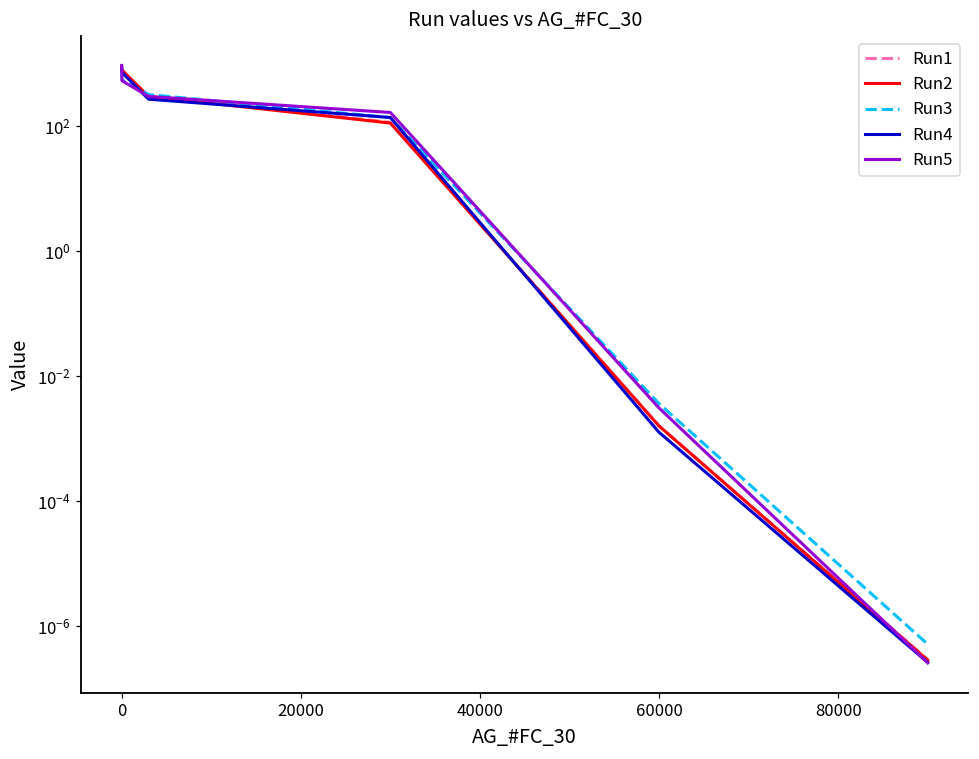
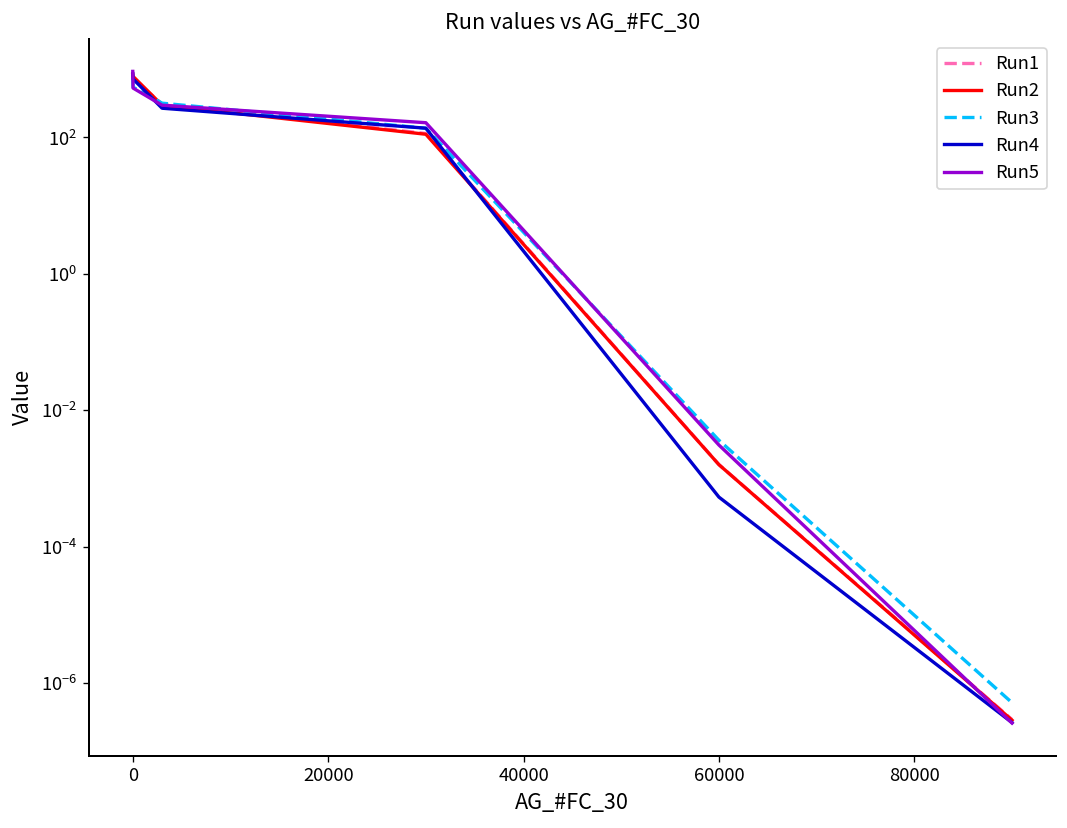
  {
    "Run3": {
      "60000": 0.004
    },
    "Run4": {
-     "60000": 0.0013
+     "60000": 0.0005
    },
    "Run5": {
      "60000": 0.003
    }
  }
